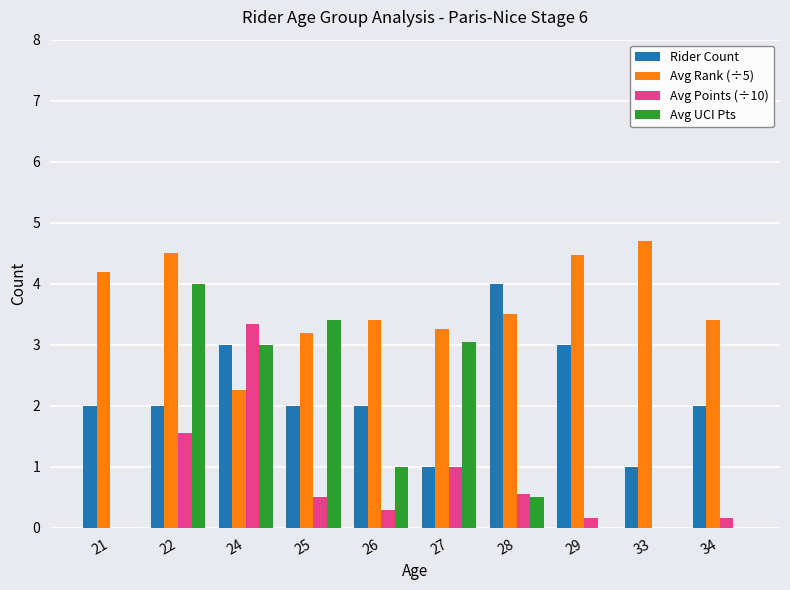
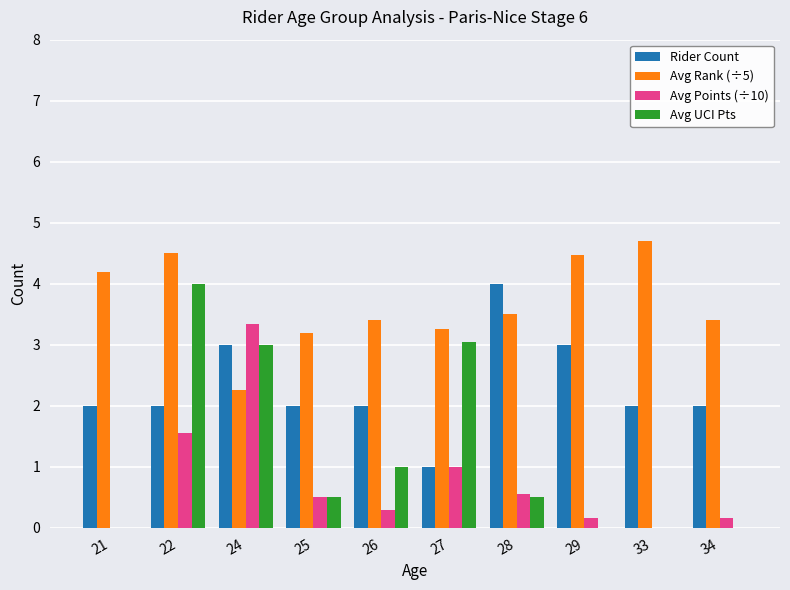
  {
    "Rider Count": {
      "21": 2,
      "22": 2,
      "24": 3,
      "25": 2,
      "26": 2,
      "27": 1,
      "28": 4,
      "29": 3,
-     "33": 1,
+     "33": 2,
      "34": 2
    },
    "Avg Rank (÷5)": {
      "21": 4.2,
      "22": 4.5,
      "24": 2.3,
      "25": 3.2,
      "26": 3.4,
      "27": 3.3,
      "28": 3.5,
      "29": 4.5,
      "33": 4.7,
      "34": 3.4
    },
    "Avg Points (÷10)": {
      "21": 0.0,
      "22": 1.6,
      "24": 3.3,
      "25": 0.5,
      "26": 0.3,
      "27": 1.0,
      "28": 0.6,
      "29": 0.2,
      "33": 0.0,
      "34": 0.2
    },
    "Avg UCI Pts": {
      "21": 0.0,
      "22": 4.0,
      "24": 3.0,
-     "25": 3.4,
+     "25": 0.5,
      "26": 1.0,
      "27": 3.1,
      "28": 0.5,
      "29": 0.0,
      "33": 0.0,
      "34": 0.0
    }
  }
